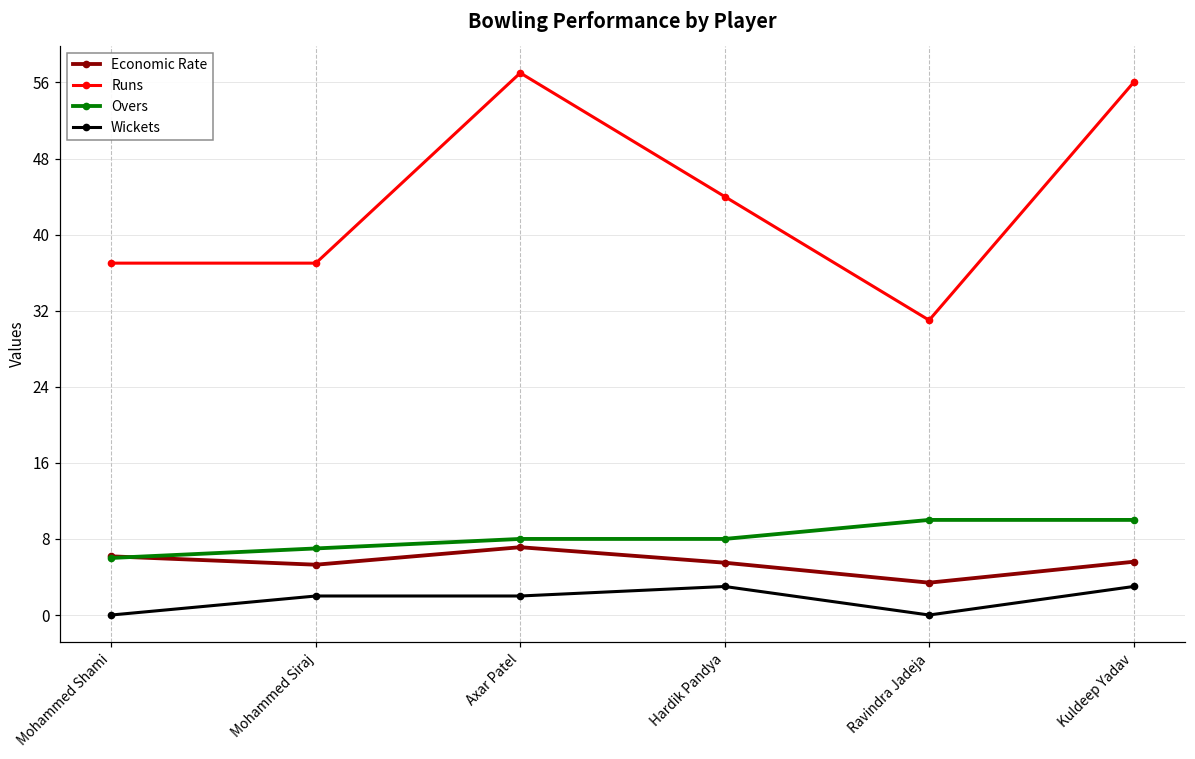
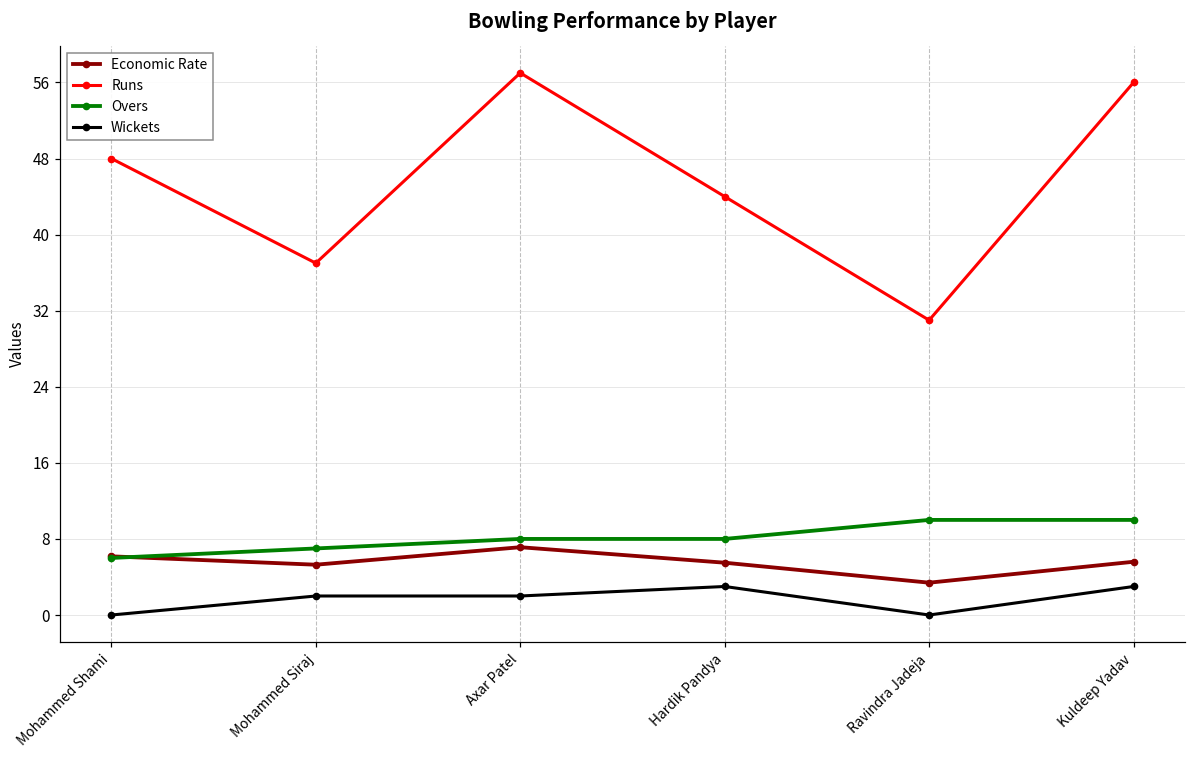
  {
    "Economic Rate": {
      "Mohammed Siraj": 5,
      "Axar Patel": 7,
      "Hardik Pandya": 6,
      "Ravindra Jadeja": 3,
      "Kuldeep Yadav": 6
    },
    "Runs": {
-     "Mohammed Shami": 37,
+     "Mohammed Shami": 48,
      "Mohammed Siraj": 37,
      "Axar Patel": 57,
      "Hardik Pandya": 44,
      "Ravindra Jadeja": 31,
      "Kuldeep Yadav": 56
    },
    "Overs": {
      "Mohammed Siraj": 7,
      "Axar Patel": 8,
      "Hardik Pandya": 8,
      "Ravindra Jadeja": 10,
      "Kuldeep Yadav": 10
    },
    "Wickets": {
      "Mohammed Shami": 0,
      "Mohammed Siraj": 2,
      "Axar Patel": 2,
      "Hardik Pandya": 3,
      "Ravindra Jadeja": 0,
      "Kuldeep Yadav": 3
    }
  }
